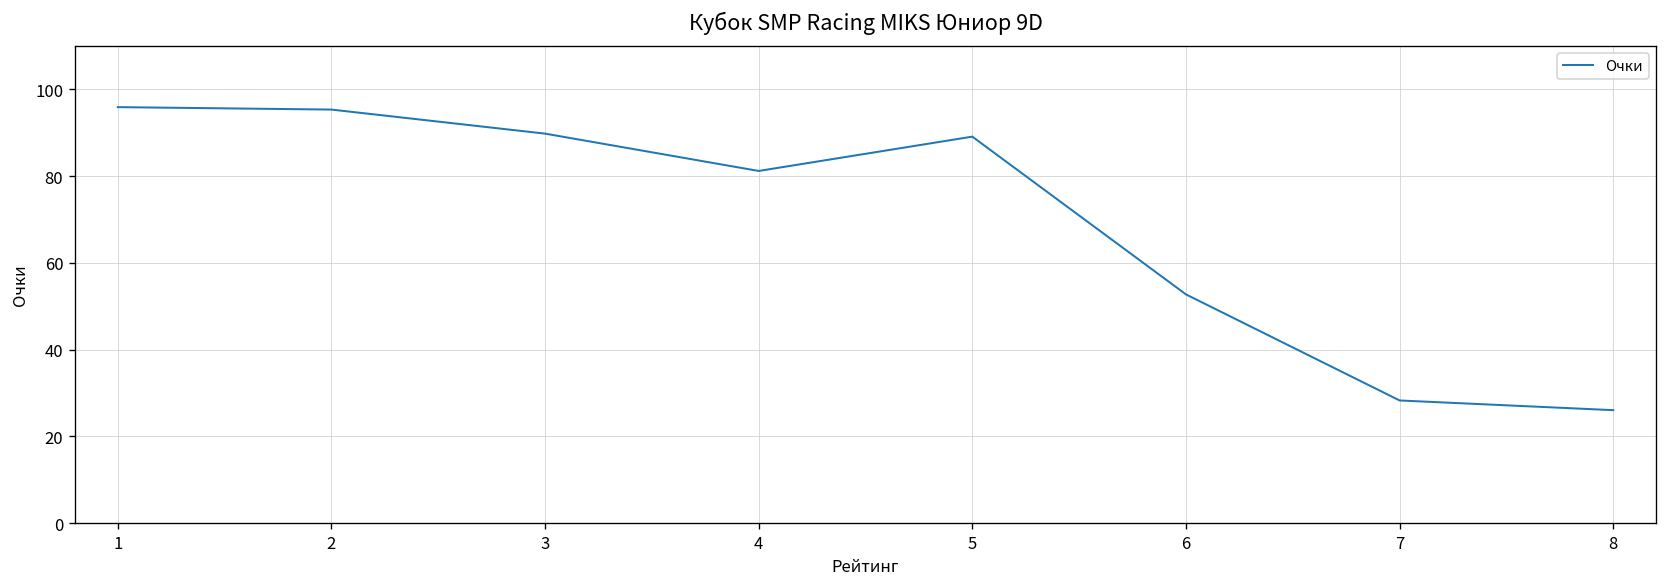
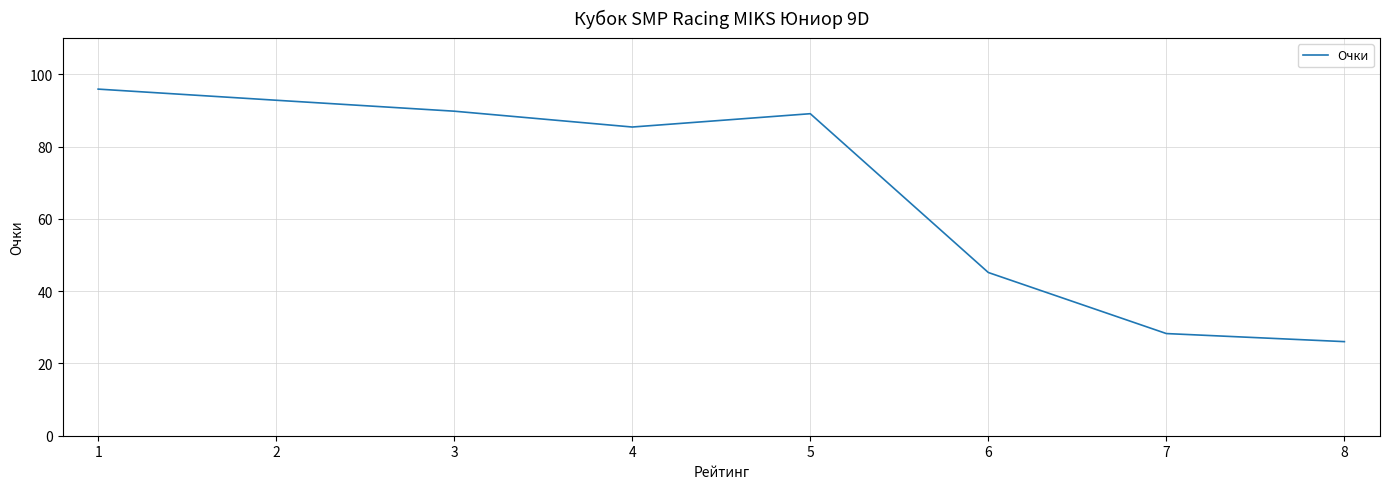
  {
    "1": 96,
-   "2": 95,
+   "2": 93,
    "3": 90,
-   "4": 81,
+   "4": 85,
    "5": 89,
-   "6": 53,
+   "6": 45,
    "7": 28,
    "8": 26
  }
